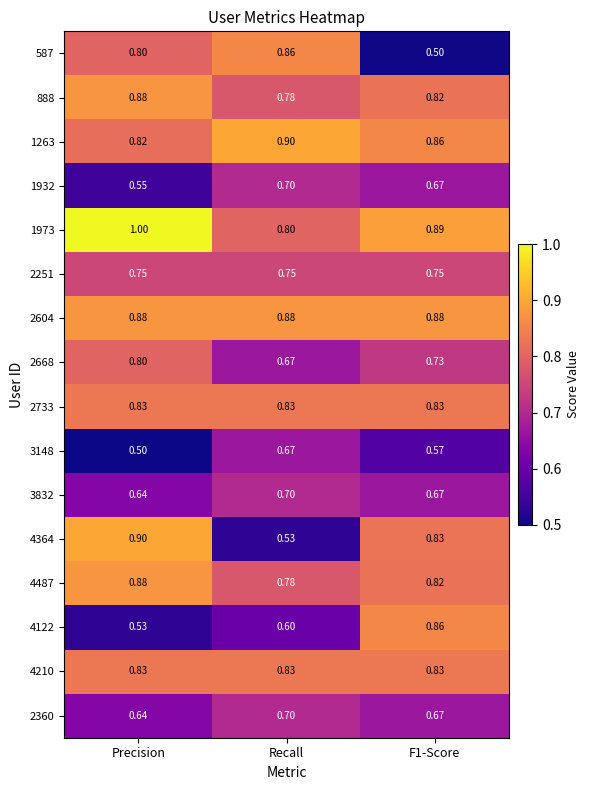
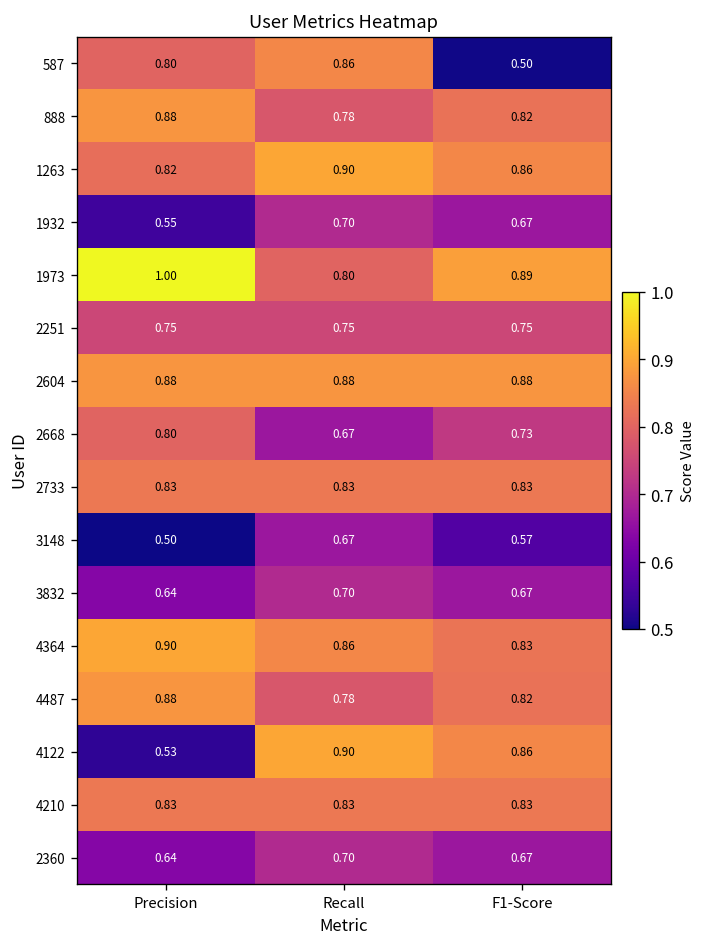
  {
    "587": {
      "Precision": 0.80,
      "Recall": 0.86,
      "F1-Score": 0.50
    },
    "888": {
      "Precision": 0.88,
      "Recall": 0.78,
      "F1-Score": 0.82
    },
    "1263": {
      "Precision": 0.82,
      "Recall": 0.90,
      "F1-Score": 0.86
    },
    "1932": {
      "Precision": 0.55,
      "Recall": 0.70,
      "F1-Score": 0.67
    },
    "1973": {
      "Precision": 1.00,
      "Recall": 0.80,
      "F1-Score": 0.89
    },
    "2251": {
      "Precision": 0.75,
      "Recall": 0.75,
      "F1-Score": 0.75
    },
    "2604": {
      "Precision": 0.88,
      "Recall": 0.88,
      "F1-Score": 0.88
    },
    "2668": {
      "Precision": 0.80,
      "Recall": 0.67,
      "F1-Score": 0.73
    },
    "2733": {
      "Precision": 0.83,
      "Recall": 0.83,
      "F1-Score": 0.83
    },
    "3148": {
      "Precision": 0.50,
      "Recall": 0.67,
      "F1-Score": 0.57
    },
    "3832": {
      "Precision": 0.64,
      "Recall": 0.70,
      "F1-Score": 0.67
    },
    "4364": {
      "Precision": 0.90,
-     "Recall": 0.53,
+     "Recall": 0.86,
      "F1-Score": 0.83
    },
    "4487": {
      "Precision": 0.88,
      "Recall": 0.78,
      "F1-Score": 0.82
    },
    "4122": {
      "Precision": 0.53,
-     "Recall": 0.60,
+     "Recall": 0.90,
      "F1-Score": 0.86
    },
    "4210": {
      "Precision": 0.83,
      "Recall": 0.83,
      "F1-Score": 0.83
    },
    "2360": {
      "Precision": 0.64,
      "Recall": 0.70,
      "F1-Score": 0.67
    }
  }
